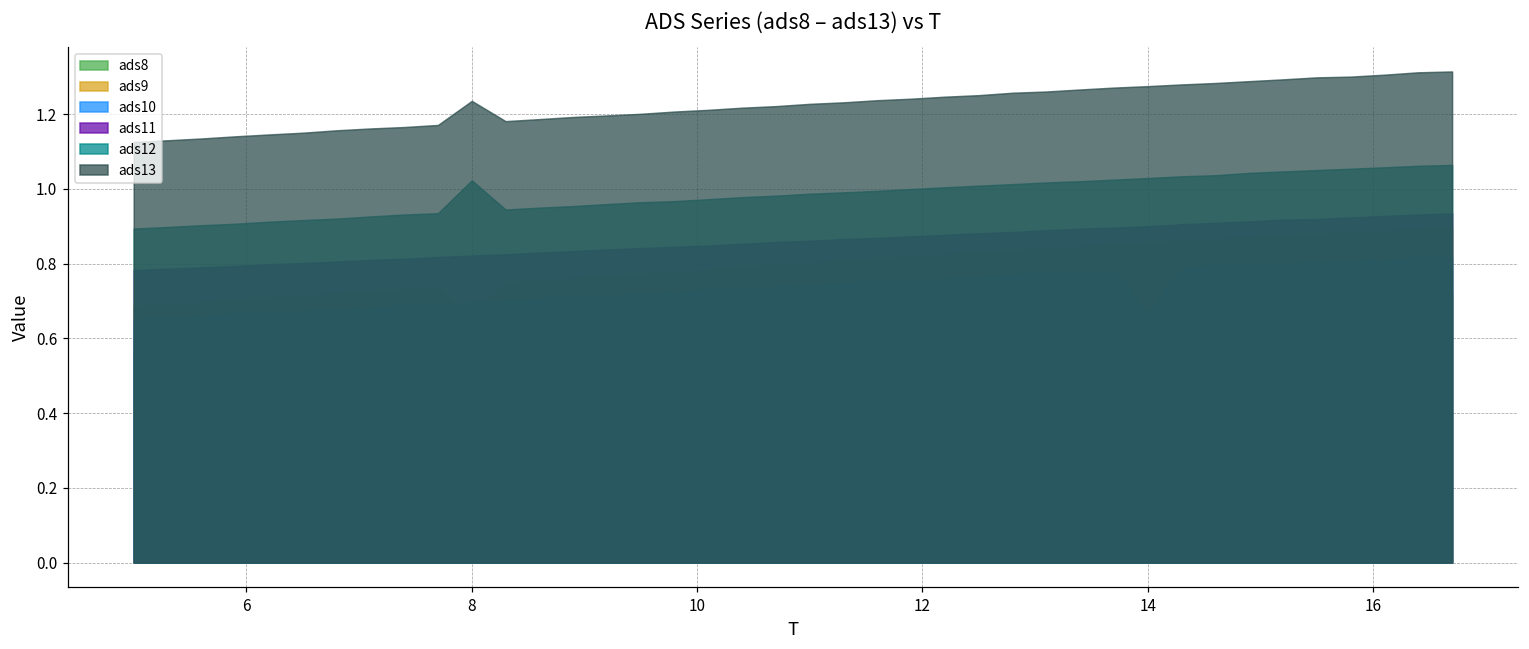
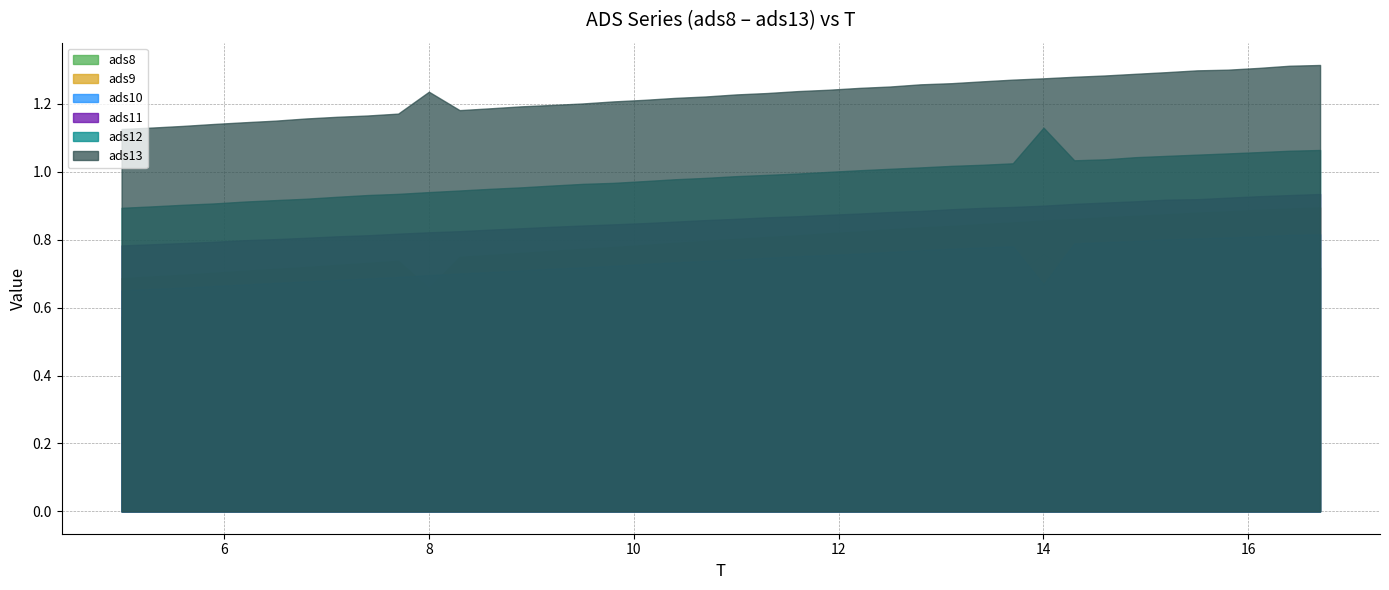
  {
    "ads8": {
      "8": 0.62,
      "14": 0.76
    },
    "ads9": {
      "8": 0.66,
      "14": 0.86
    },
    "ads10": {
      "8": 0.70,
      "14": 0.67
    },
    "ads11": {
      "8": 0.82,
      "14": 0.90
    },
    "ads12": {
-     "8": 1.02,
-     "14": 1.03
+     "8": 0.94,
+     "14": 1.13
    },
    "ads13": {
      "8": 1.24,
      "14": 1.27
    }
  }
